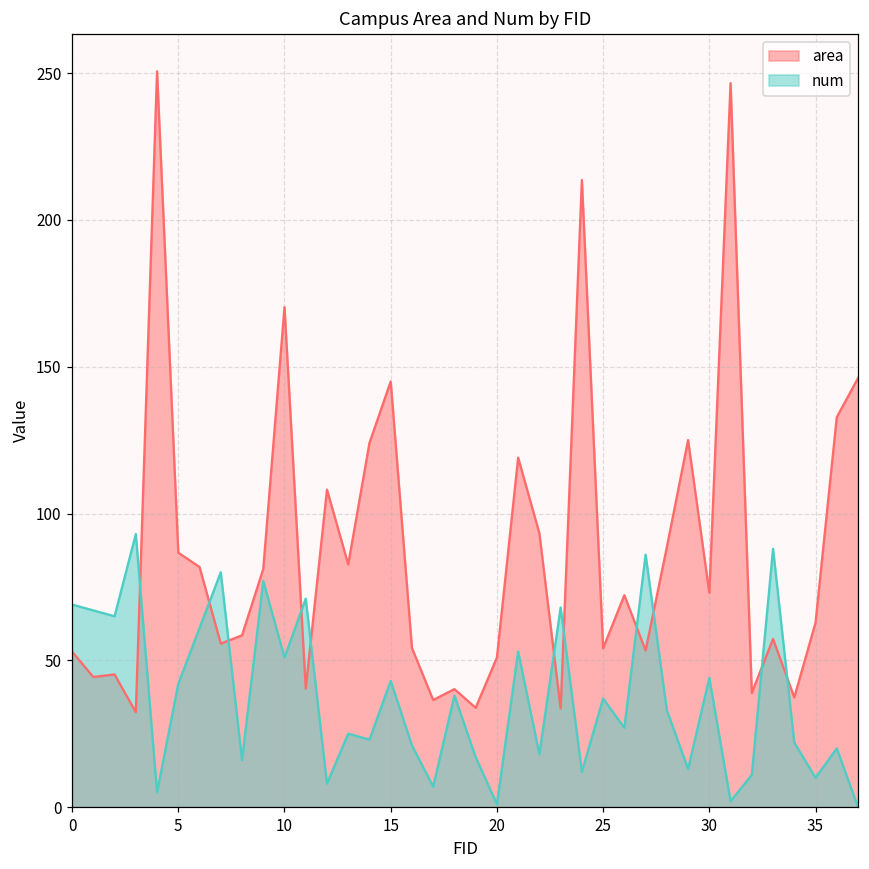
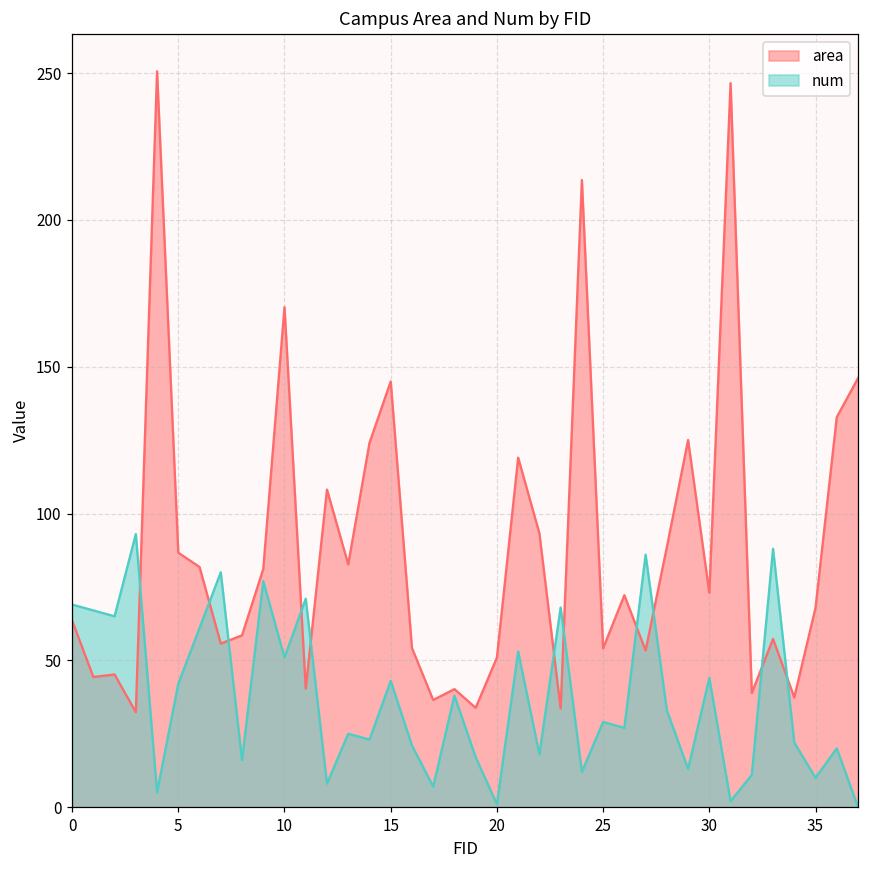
  {
    "area": {
-     "0": 53,
+     "0": 64,
      "5": 87,
      "10": 170,
      "15": 145,
      "20": 51,
      "25": 54,
      "30": 73,
-     "35": 63
+     "35": 68
    },
    "num": {
      "0": 69,
      "5": 42,
      "10": 51,
      "15": 43,
      "20": 1,
-     "25": 37,
+     "25": 29,
      "30": 44,
      "35": 10
    }
  }
